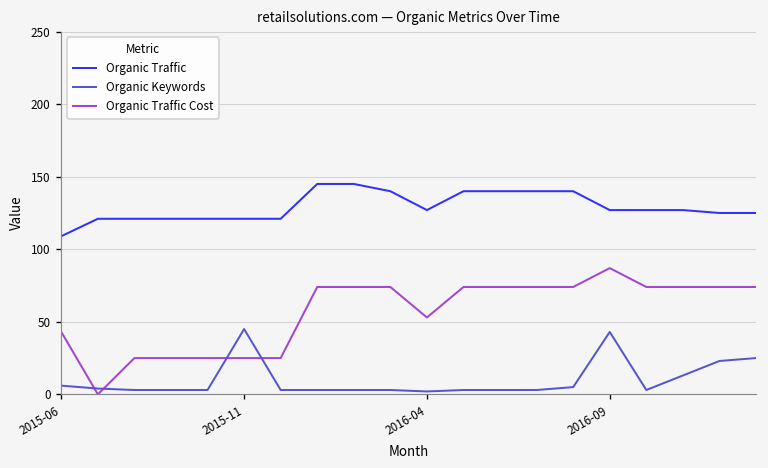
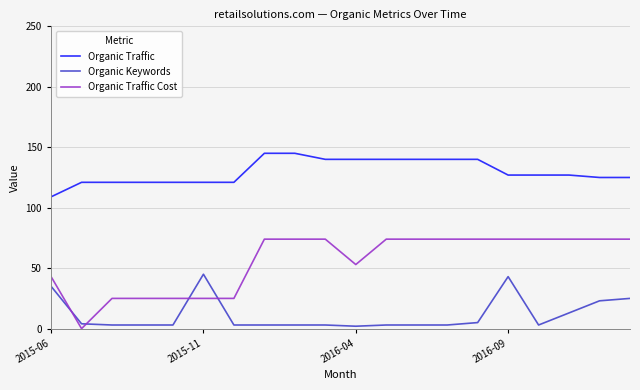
  {
    "Organic Traffic": {
      "2015-06": 109,
      "2015-11": 121,
-     "2016-04": 127,
+     "2016-04": 140,
      "2016-09": 127
    },
    "Organic Keywords": {
-     "2015-06": 6,
+     "2015-06": 35,
      "2015-11": 45,
      "2016-04": 2,
      "2016-09": 43
    },
    "Organic Traffic Cost": {
      "2015-06": 43,
      "2015-11": 25,
      "2016-04": 53,
-     "2016-09": 87
+     "2016-09": 74
    }
  }
